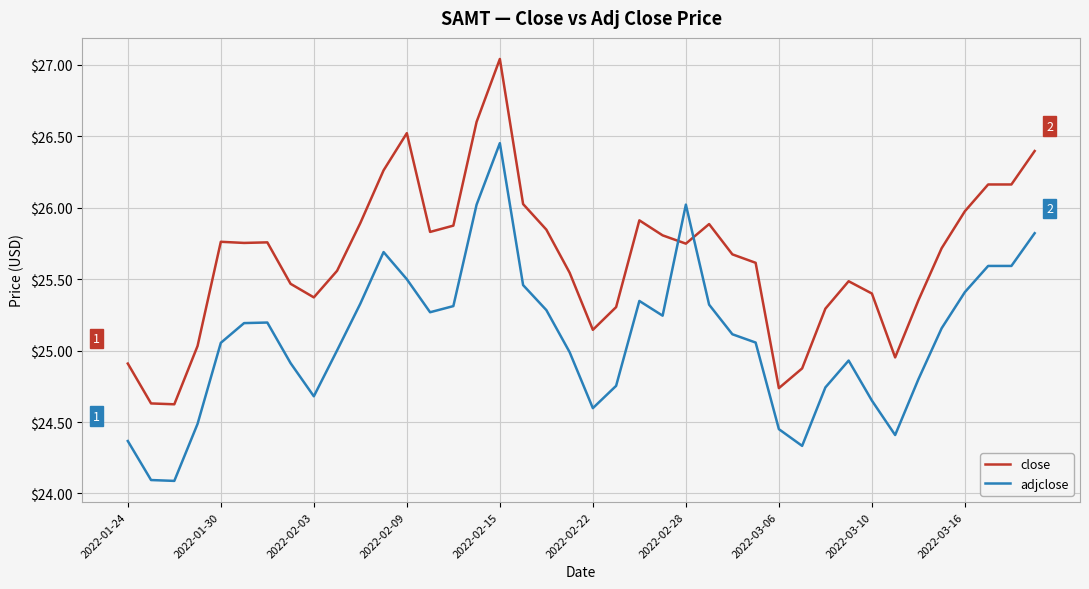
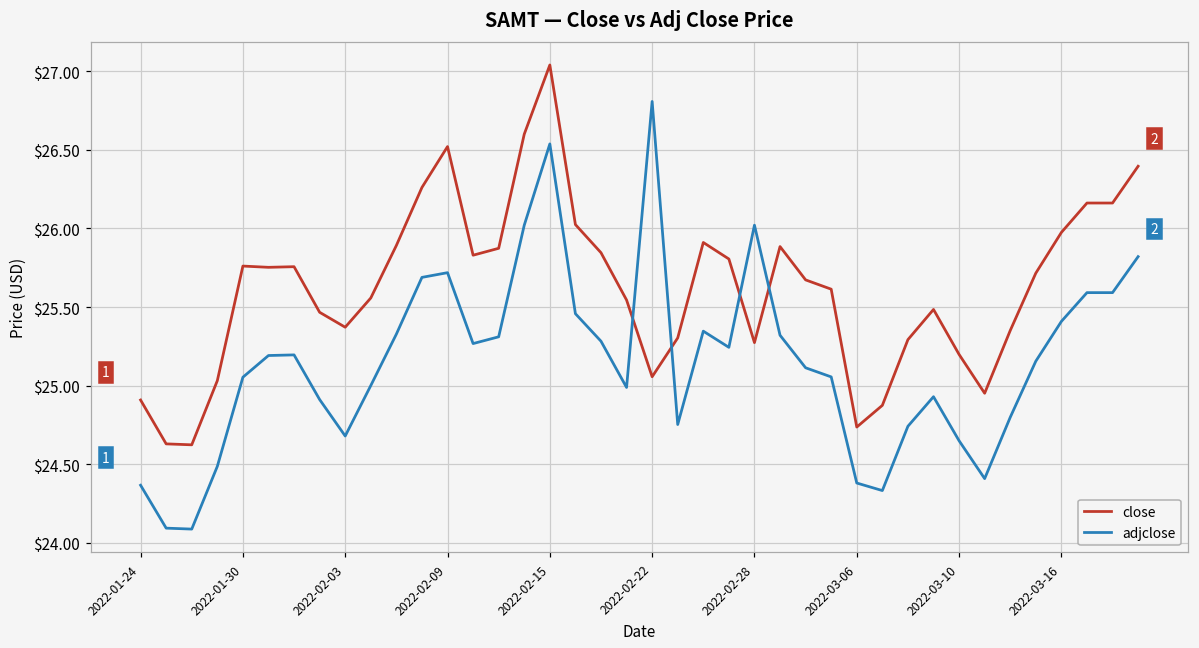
  {
    "close": {
      "2022-01-24": "$24.91",
      "2022-01-30": "$25.76",
      "2022-02-03": "$25.37",
      "2022-02-09": "$26.52",
      "2022-02-15": "$27.04",
-     "2022-02-22": "$25.15",
-     "2022-02-28": "$25.75",
+     "2022-02-22": "$25.06",
+     "2022-02-28": "$25.27",
      "2022-03-06": "$24.74",
-     "2022-03-10": "$25.40",
+     "2022-03-10": "$25.20",
      "2022-03-16": "$25.98"
    },
    "adjclose": {
      "2022-01-24": "$24.37",
      "2022-01-30": "$25.05",
      "2022-02-03": "$24.68",
-     "2022-02-09": "$25.50",
-     "2022-02-15": "$26.45",
-     "2022-02-22": "$24.60",
+     "2022-02-09": "$25.72",
+     "2022-02-15": "$26.54",
+     "2022-02-22": "$26.81",
      "2022-02-28": "$26.02",
-     "2022-03-06": "$24.45",
+     "2022-03-06": "$24.38",
      "2022-03-10": "$24.65",
      "2022-03-16": "$25.41"
    }
  }
